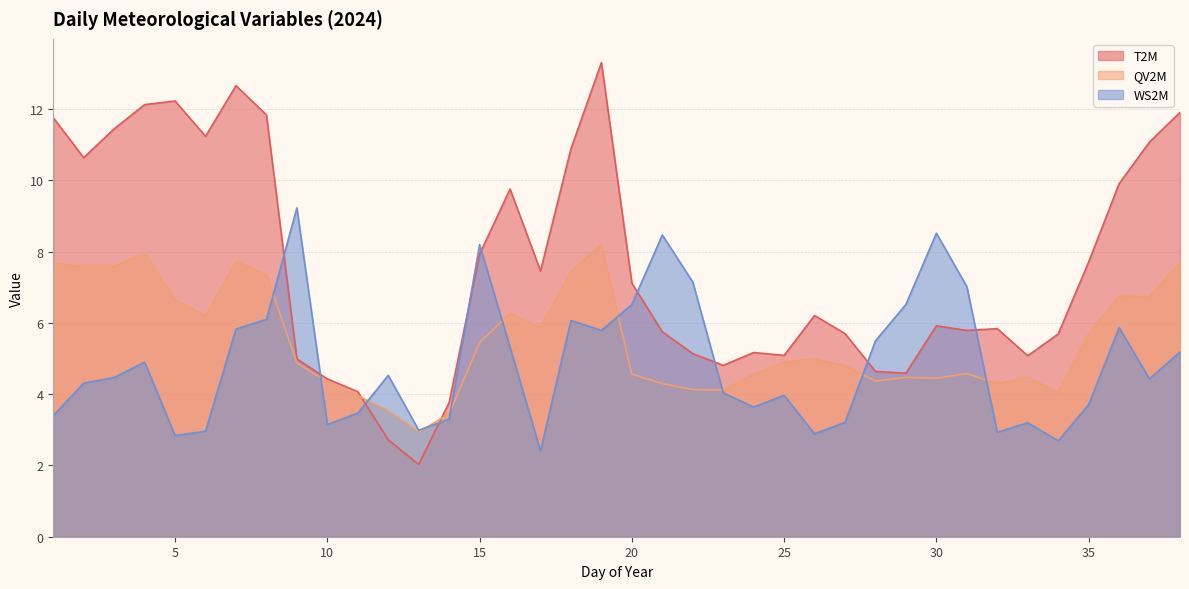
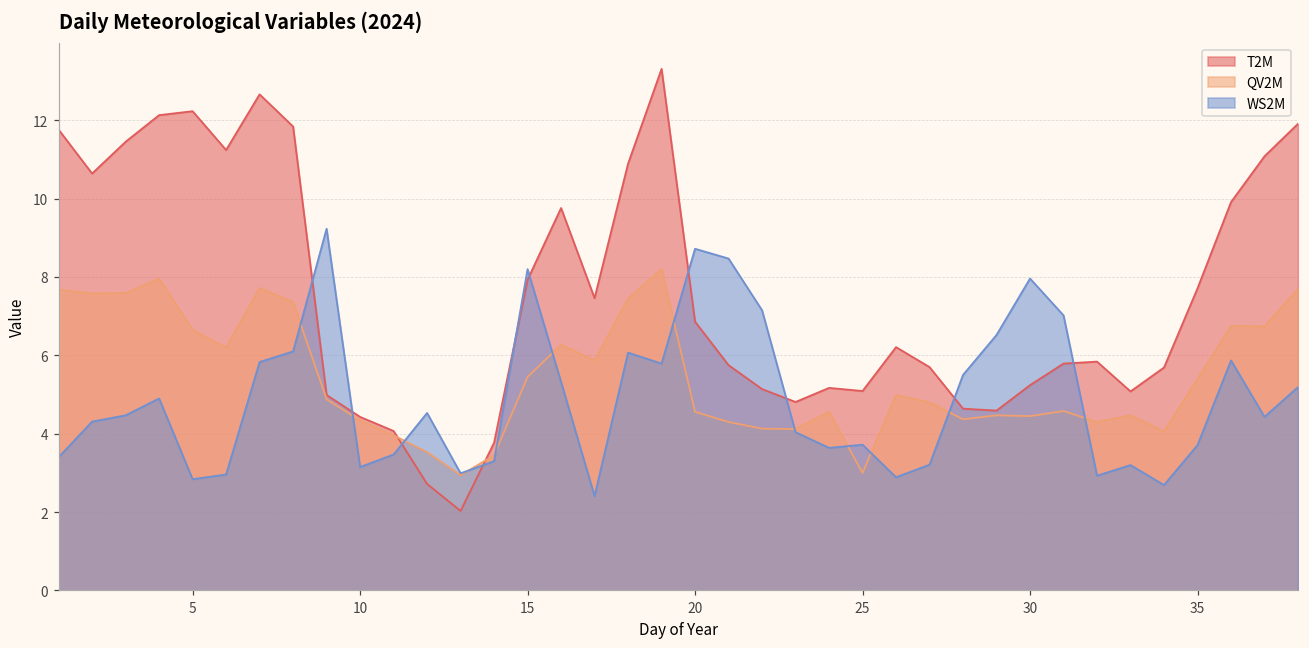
  {
    "T2M": {
      "5": 12.2,
      "10": 4.4,
      "15": 7.9,
-     "20": 7.1,
+     "20": 6.9,
      "25": 5.1,
-     "30": 5.9,
+     "30": 5.2,
      "35": 7.7
    },
    "QV2M": {
      "5": 6.7,
      "10": 4.3,
      "15": 5.5,
      "20": 4.6,
-     "25": 4.9,
+     "25": 3.0,
      "30": 4.5,
-     "35": 5.7
+     "35": 5.4
    },
    "WS2M": {
      "5": 2.8,
      "10": 3.2,
      "15": 8.2,
-     "20": 6.5,
-     "25": 4.0,
-     "30": 8.5,
+     "20": 8.7,
+     "25": 3.7,
+     "30": 8.0,
      "35": 3.7
    }
  }
